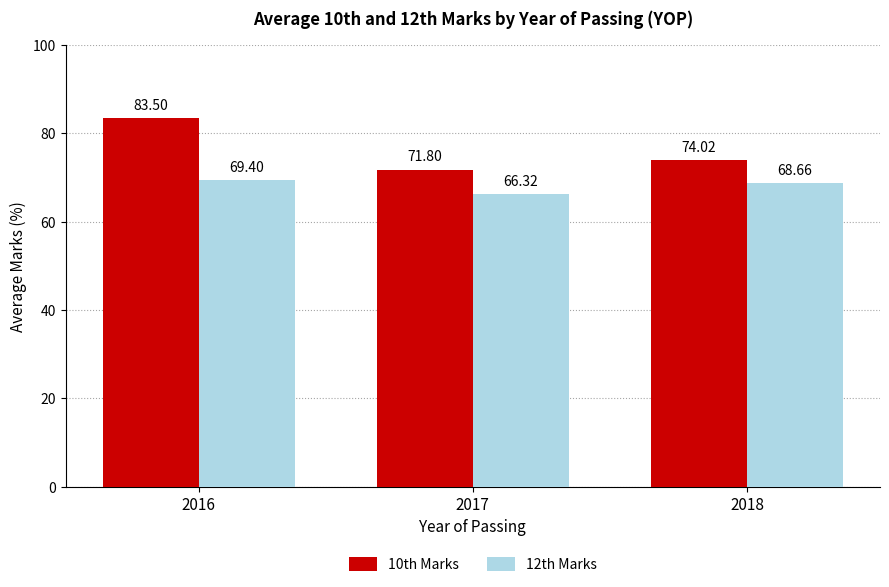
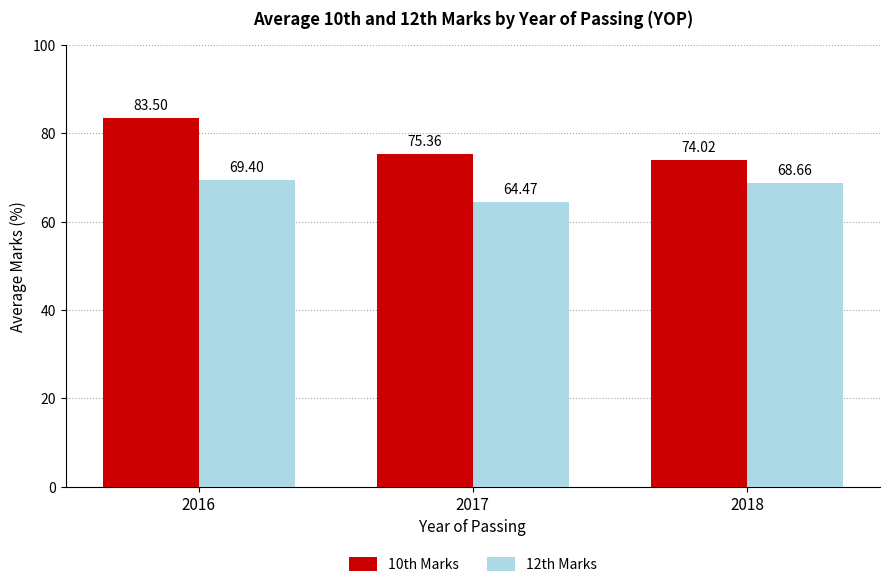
  {
    "10th Marks": {
      "2016": 83.50,
-     "2017": 71.80,
+     "2017": 75.36,
      "2018": 74.02
    },
    "12th Marks": {
      "2016": 69.40,
-     "2017": 66.32,
+     "2017": 64.47,
      "2018": 68.66
    }
  }
